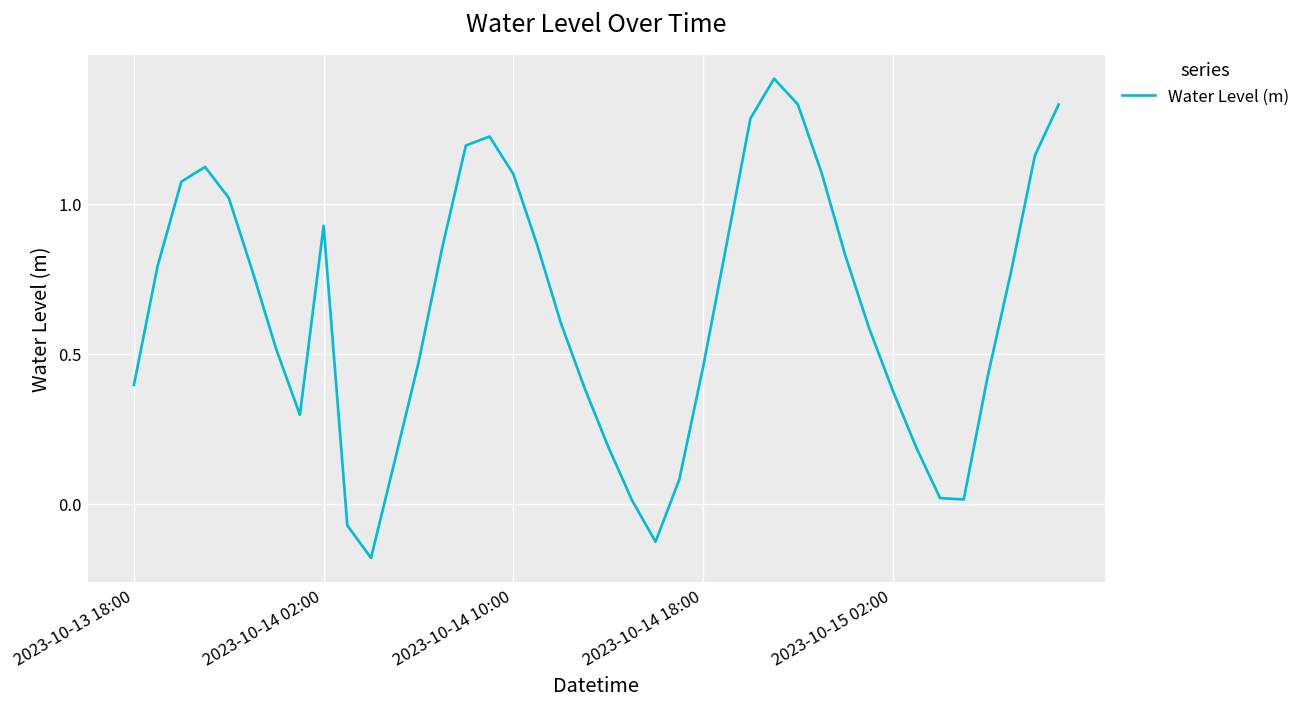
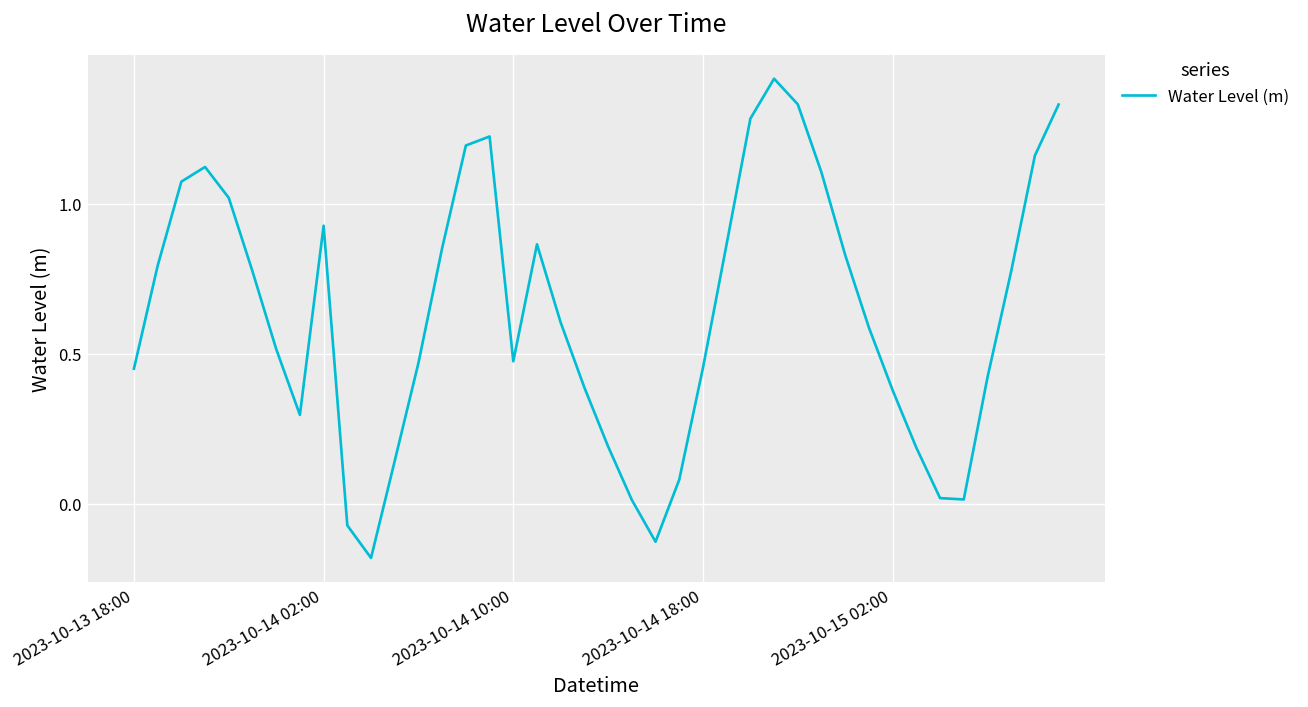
  {
-   "2023-10-13 18:00": 0.40,
+   "2023-10-13 18:00": 0.45,
    "2023-10-14 02:00": 0.93,
-   "2023-10-14 10:00": 1.10,
+   "2023-10-14 10:00": 0.47,
    "2023-10-14 18:00": 0.45,
    "2023-10-15 02:00": 0.38
  }
